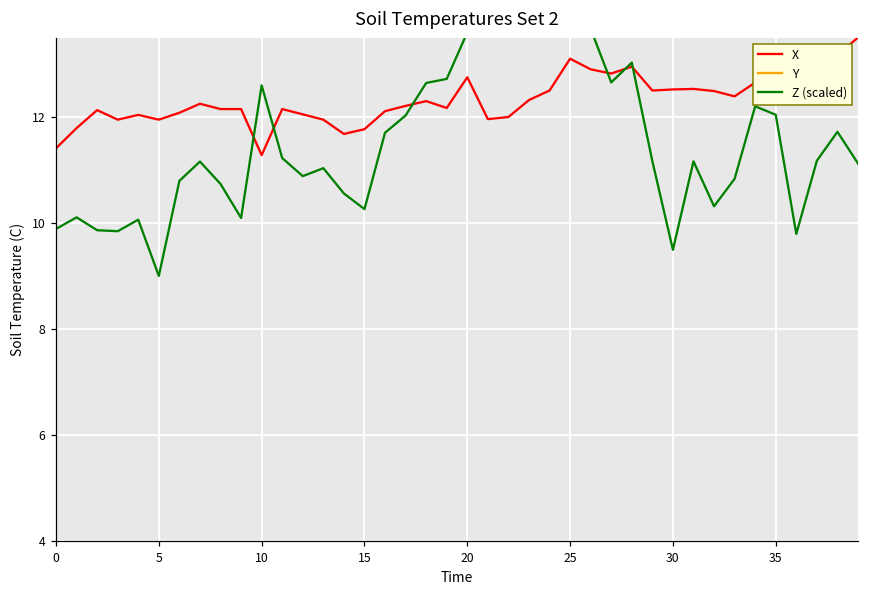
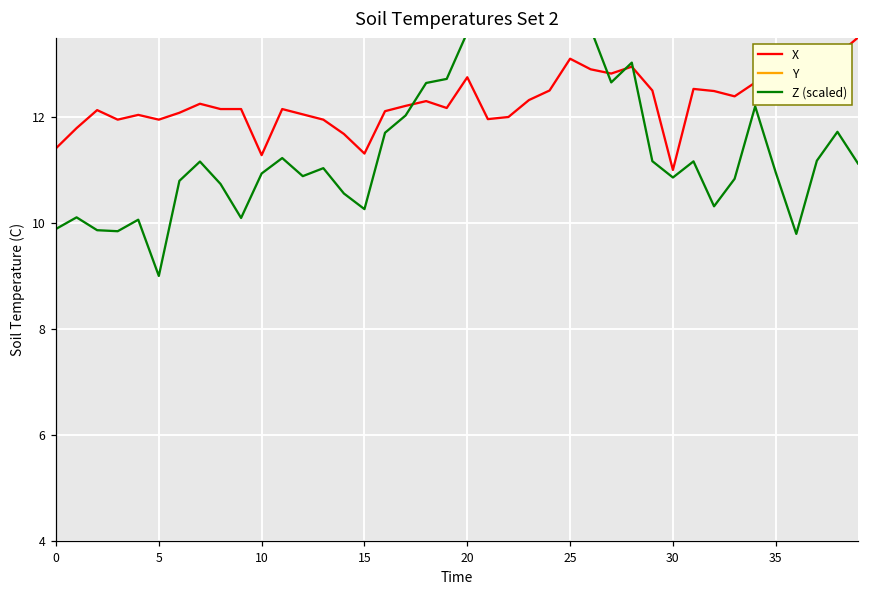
  {
    "X": {
      "0": 11.4,
      "5": 12.0,
      "10": 11.3,
-     "15": 11.8,
+     "15": 11.3,
      "20": 12.8,
      "25": 13.1,
-     "30": 12.5
+     "30": 11.0
    },
    "Z (scaled)": {
      "0": 9.9,
      "5": 9.0,
-     "10": 12.6,
+     "10": 10.9,
      "15": 10.3,
-     "30": 9.5,
-     "35": 12.0
+     "30": 10.9,
+     "35": 11.0
    }
  }
